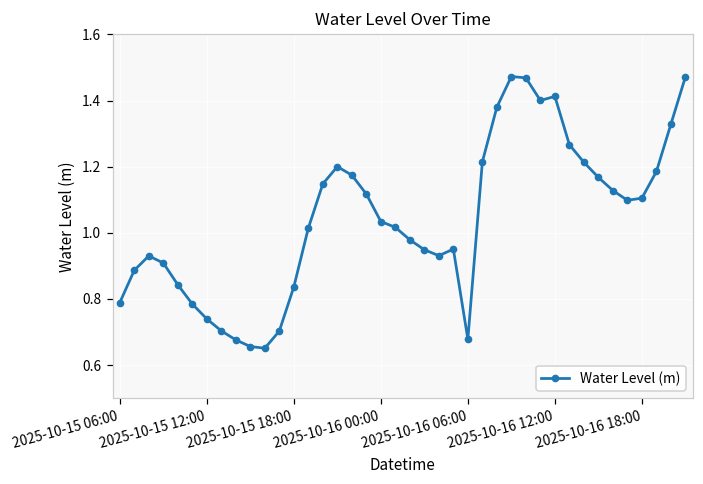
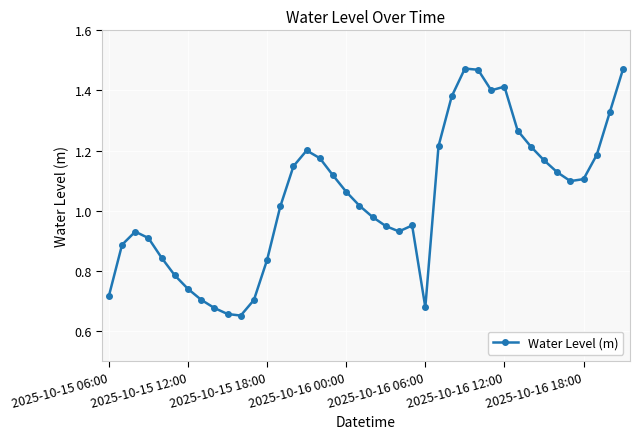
  {
-   "2025-10-15 06:00": 0.79,
+   "2025-10-15 06:00": 0.72,
    "2025-10-15 12:00": 0.74,
    "2025-10-15 18:00": 0.84,
-   "2025-10-16 00:00": 1.03,
+   "2025-10-16 00:00": 1.06,
    "2025-10-16 06:00": 0.68,
    "2025-10-16 12:00": 1.41,
    "2025-10-16 18:00": 1.10
  }
